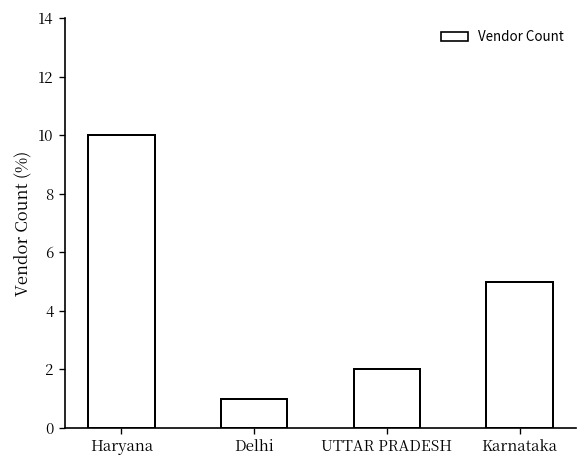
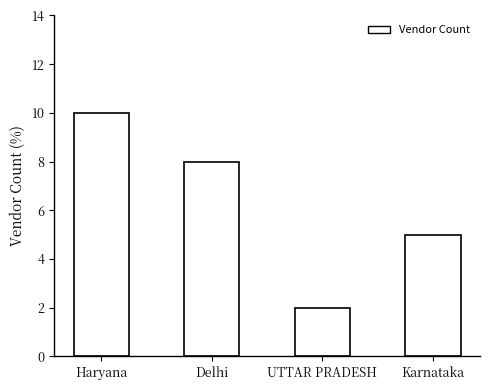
  {
    "Haryana": 10,
-   "Delhi": 1,
+   "Delhi": 8,
    "UTTAR PRADESH": 2,
    "Karnataka": 5
  }
